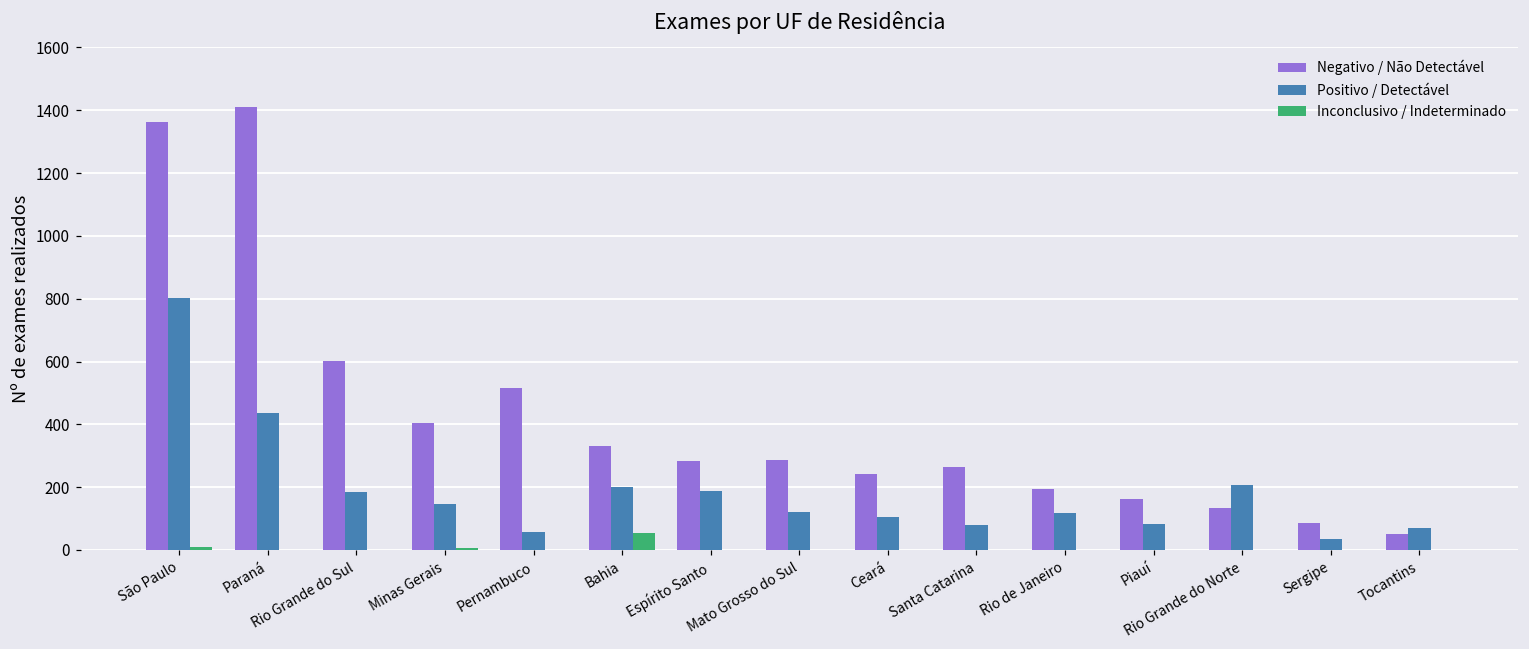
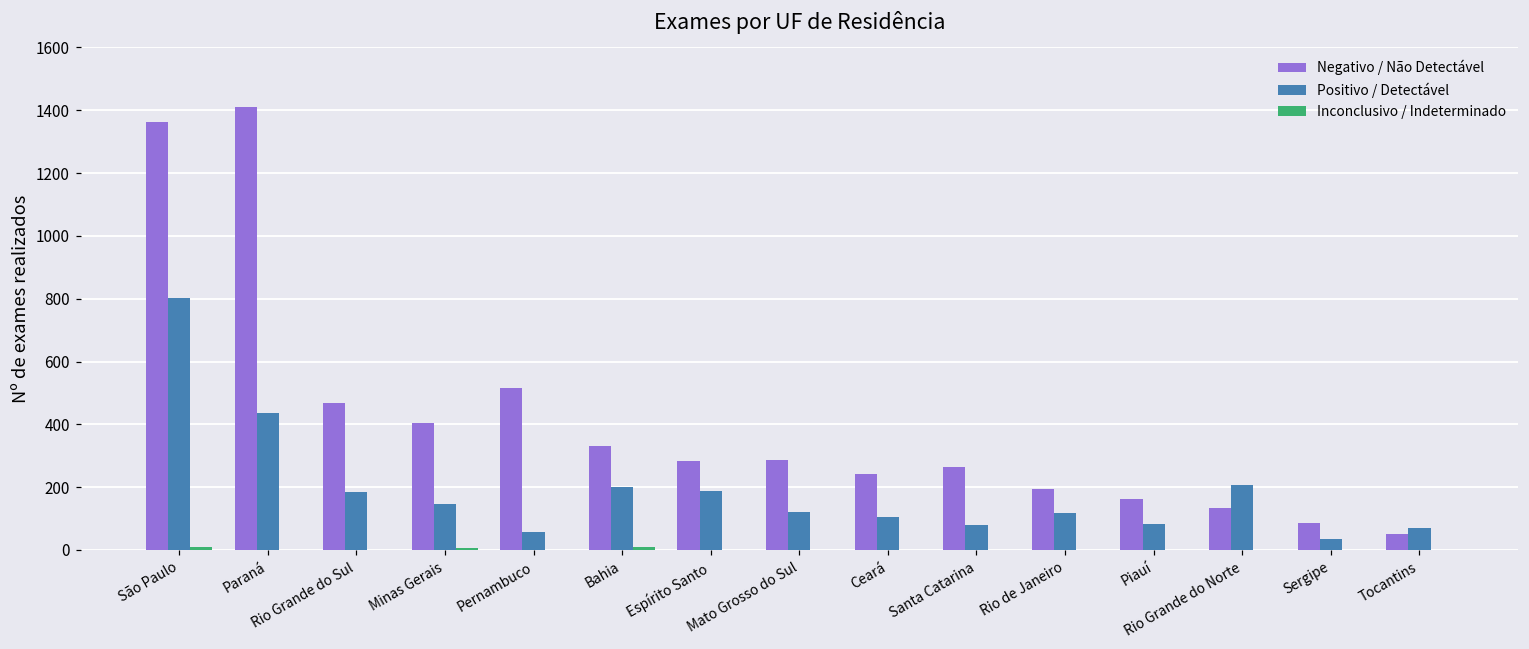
  {
    "Negativo / Não Detectável": {
      "São Paulo": 1360,
      "Paraná": 1410,
-     "Rio Grande do Sul": 600,
+     "Rio Grande do Sul": 470,
      "Minas Gerais": 400,
      "Pernambuco": 520,
      "Bahia": 330,
      "Espírito Santo": 280,
      "Mato Grosso do Sul": 290,
      "Ceará": 240,
      "Santa Catarina": 270,
      "Rio de Janeiro": 190,
      "Piauí": 160,
      "Rio Grande do Norte": 130,
      "Sergipe": 90,
      "Tocantins": 50
    },
    "Positivo / Detectável": {
      "São Paulo": 800,
      "Paraná": 440,
      "Rio Grande do Sul": 190,
      "Minas Gerais": 150,
      "Pernambuco": 60,
      "Bahia": 200,
      "Espírito Santo": 190,
      "Mato Grosso do Sul": 120,
      "Ceará": 110,
      "Santa Catarina": 80,
      "Rio de Janeiro": 120,
      "Piauí": 80,
      "Rio Grande do Norte": 210,
      "Sergipe": 40,
      "Tocantins": 70
    },
    "Inconclusivo / Indeterminado": {
      "São Paulo": 10,
      "Paraná": 0,
      "Rio Grande do Sul": 0,
      "Pernambuco": 0,
-     "Bahia": 50,
+     "Bahia": 10,
      "Espírito Santo": 0,
      "Ceará": 0,
      "Santa Catarina": 0,
      "Piauí": 0,
      "Rio Grande do Norte": 0,
      "Sergipe": 0,
      "Tocantins": 0
    }
  }
